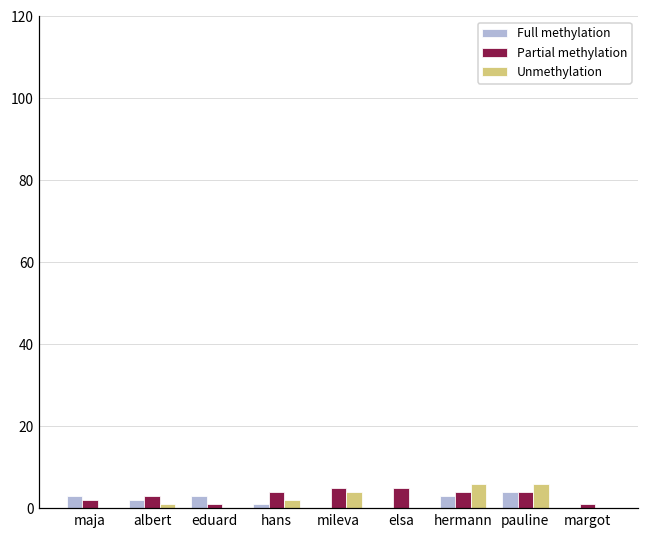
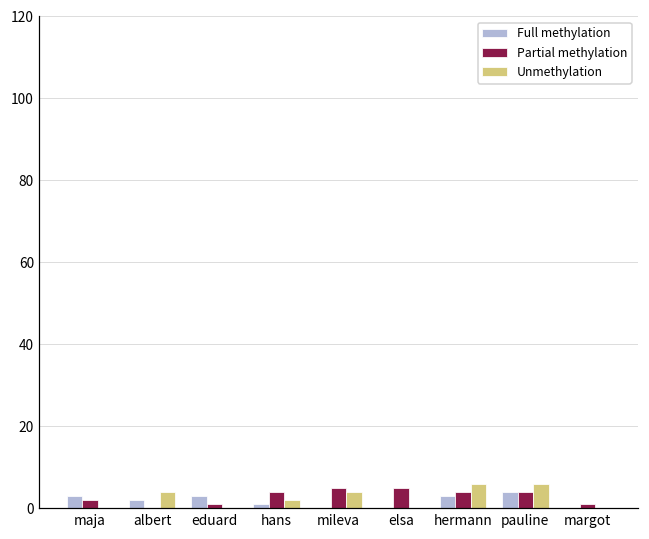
  {
    "Full methylation": {
      "maja": 3,
      "albert": 2,
      "eduard": 3,
      "hans": 1,
      "mileva": 0,
      "elsa": 0,
      "hermann": 3,
      "pauline": 4,
      "margot": 0
    },
    "Partial methylation": {
      "maja": 2,
-     "albert": 3,
+     "albert": 0,
      "eduard": 1,
      "hans": 4,
      "mileva": 5,
      "elsa": 5,
      "hermann": 4,
      "pauline": 4,
      "margot": 1
    },
    "Unmethylation": {
      "maja": 0,
-     "albert": 1,
+     "albert": 4,
      "eduard": 0,
      "hans": 2,
      "mileva": 4,
      "elsa": 0,
      "hermann": 6,
      "pauline": 6,
      "margot": 0
    }
  }
